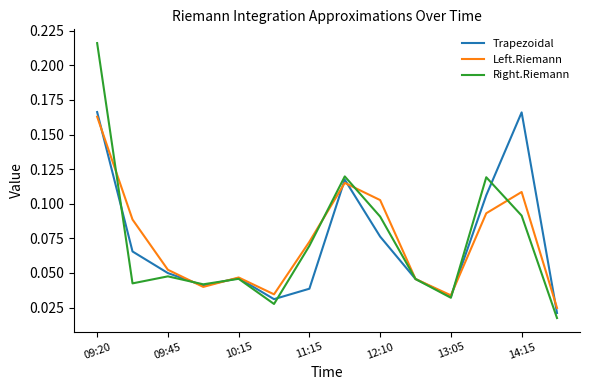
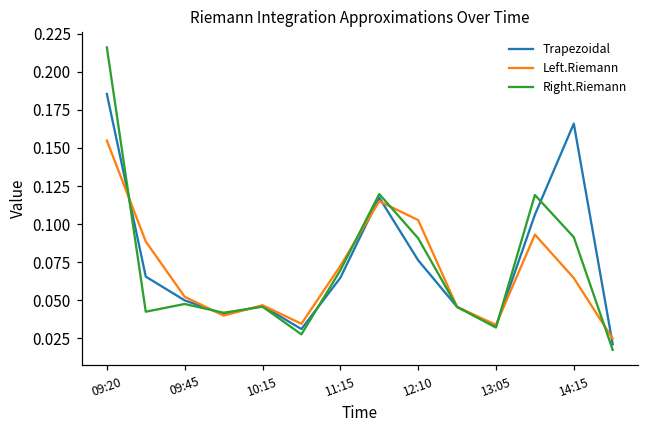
  {
    "Trapezoidal": {
-     "09:20": 0.166,
+     "09:20": 0.185,
      "09:45": 0.050,
-     "11:15": 0.039,
+     "11:15": 0.065,
      "12:10": 0.076,
      "14:15": 0.166
    },
    "Left.Riemann": {
-     "09:20": 0.163,
+     "09:20": 0.155,
      "09:45": 0.052,
      "11:15": 0.073,
      "12:10": 0.103,
-     "14:15": 0.108
+     "14:15": 0.065
    },
    "Right.Riemann": {
      "09:20": 0.216,
      "09:45": 0.048,
      "11:15": 0.070,
      "12:10": 0.091,
      "14:15": 0.091
    }
  }
